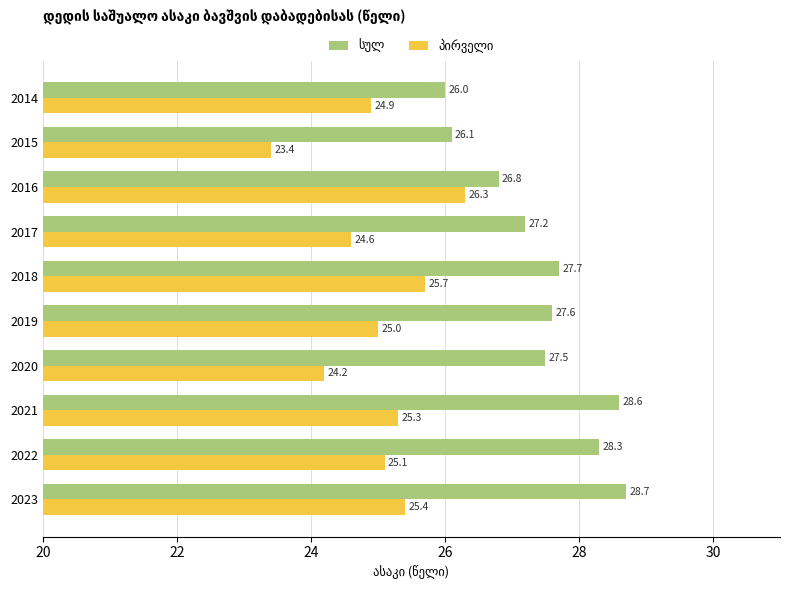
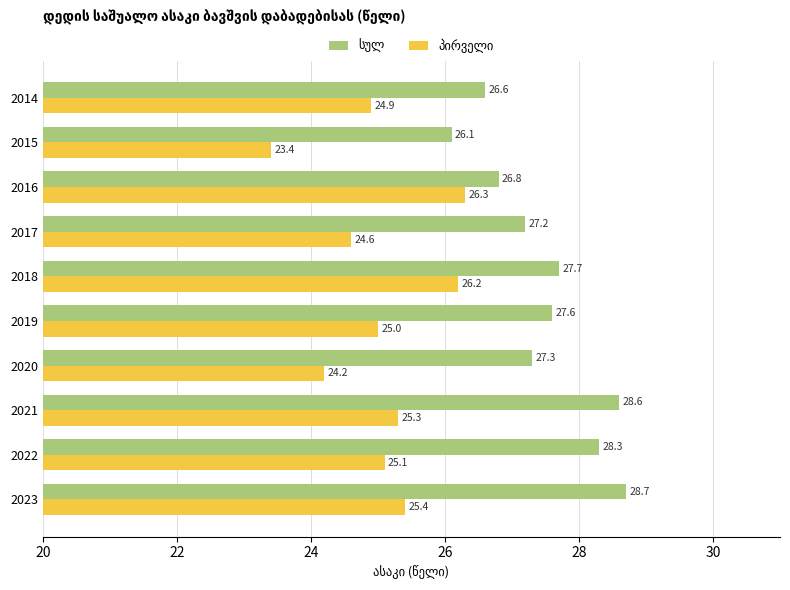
  {
    "სულ": {
-     "2014": 26.0,
+     "2014": 26.6,
      "2015": 26.1,
      "2016": 26.8,
      "2017": 27.2,
      "2018": 27.7,
      "2019": 27.6,
-     "2020": 27.5,
+     "2020": 27.3,
      "2021": 28.6,
      "2022": 28.3,
      "2023": 28.7
    },
    "პირველი": {
      "2014": 24.9,
      "2015": 23.4,
      "2016": 26.3,
      "2017": 24.6,
-     "2018": 25.7,
+     "2018": 26.2,
      "2019": 25.0,
      "2020": 24.2,
      "2021": 25.3,
      "2022": 25.1,
      "2023": 25.4
    }
  }
